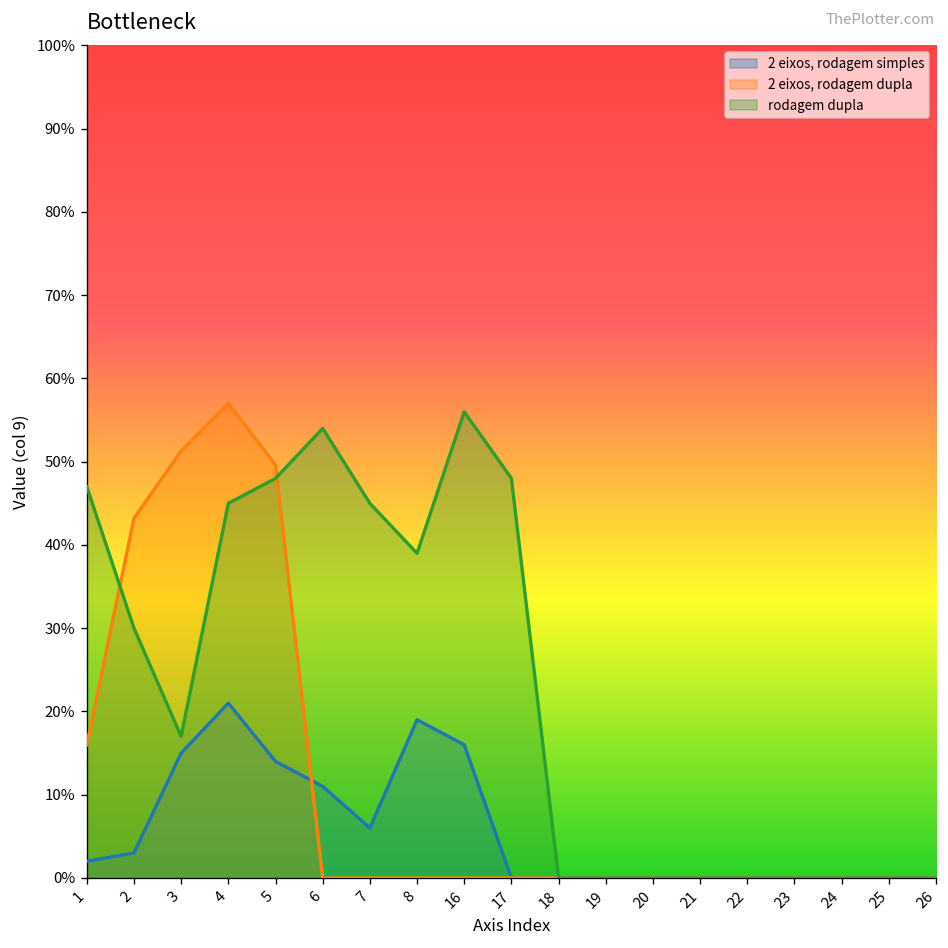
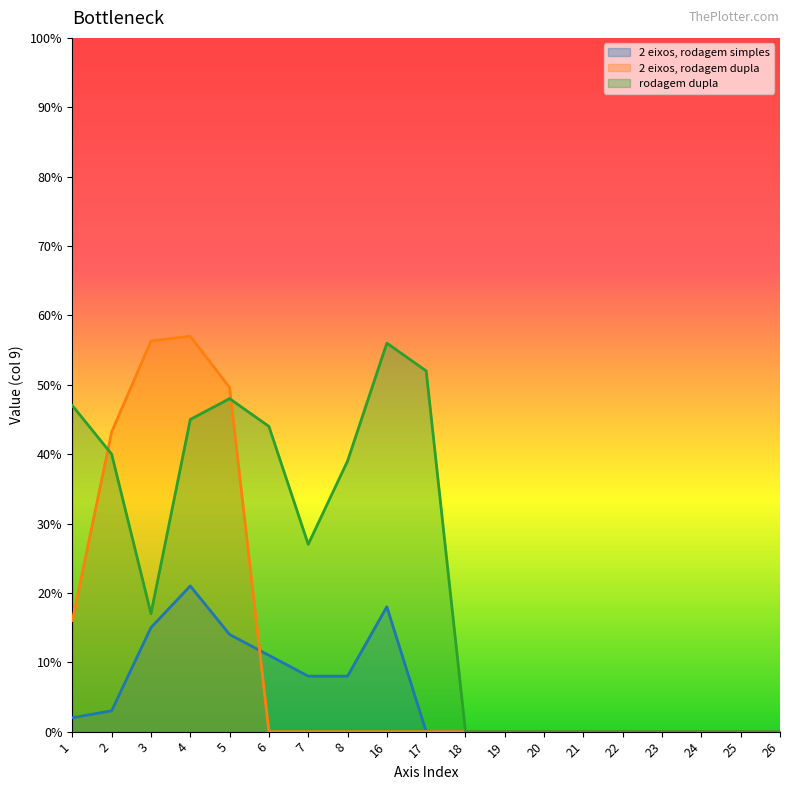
  {
    "2 eixos, rodagem simples": {
      "1": "2%",
      "2": "3%",
      "3": "15%",
      "4": "21%",
      "5": "14%",
      "6": "11%",
-     "7": "6%",
-     "8": "19%",
-     "16": "16%"
+     "7": "8%",
+     "8": "8%",
+     "16": "18%"
    },
    "2 eixos, rodagem dupla": {
      "1": "16%",
      "2": "43%",
-     "3": "51%",
+     "3": "56%",
      "4": "57%",
      "5": "50%",
      "6": "0%",
      "7": "0%",
      "8": "0%",
      "16": "0%"
    },
    "rodagem dupla": {
      "1": "47%",
-     "2": "30%",
+     "2": "40%",
      "3": "17%",
      "4": "45%",
      "5": "48%",
-     "6": "54%",
-     "7": "45%",
+     "6": "44%",
+     "7": "27%",
      "8": "39%",
      "16": "56%",
-     "17": "48%"
+     "17": "52%"
    }
  }
